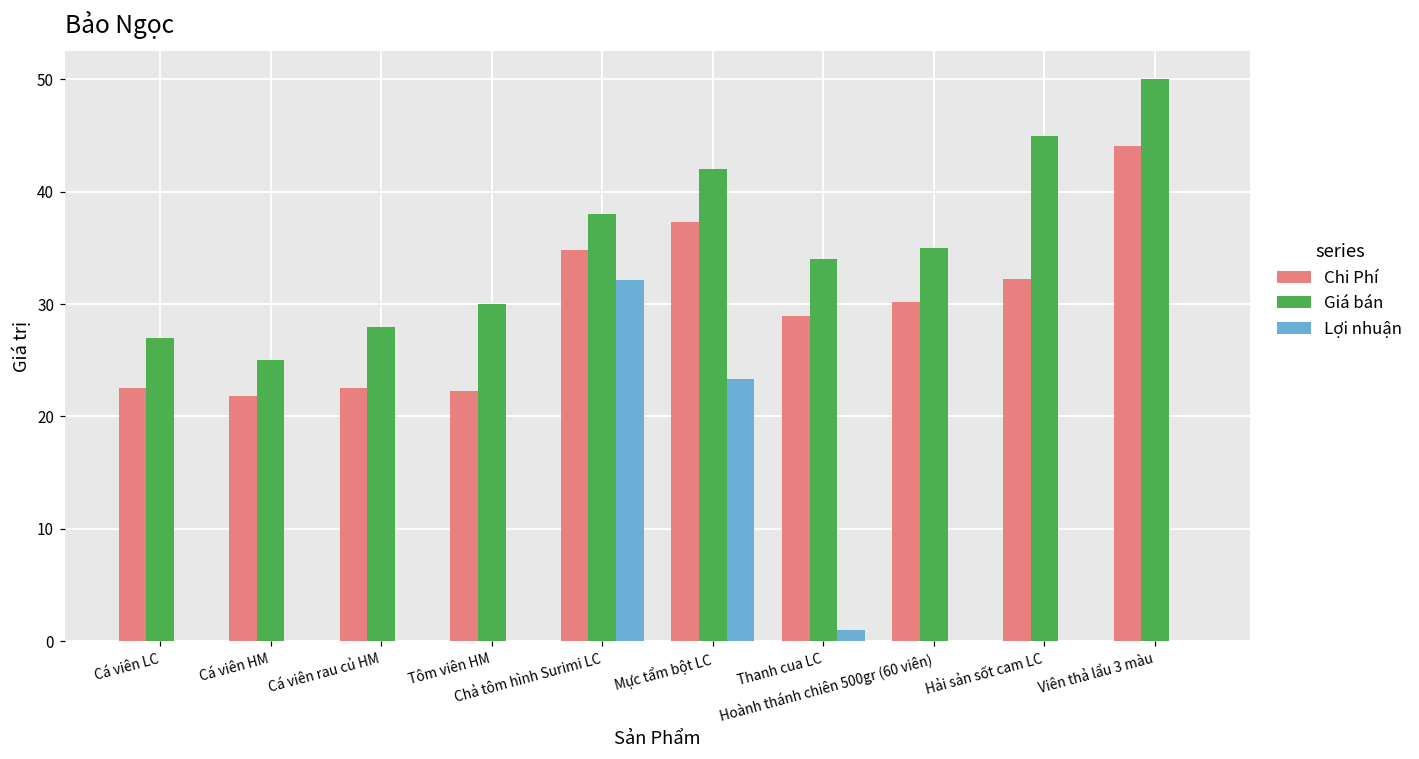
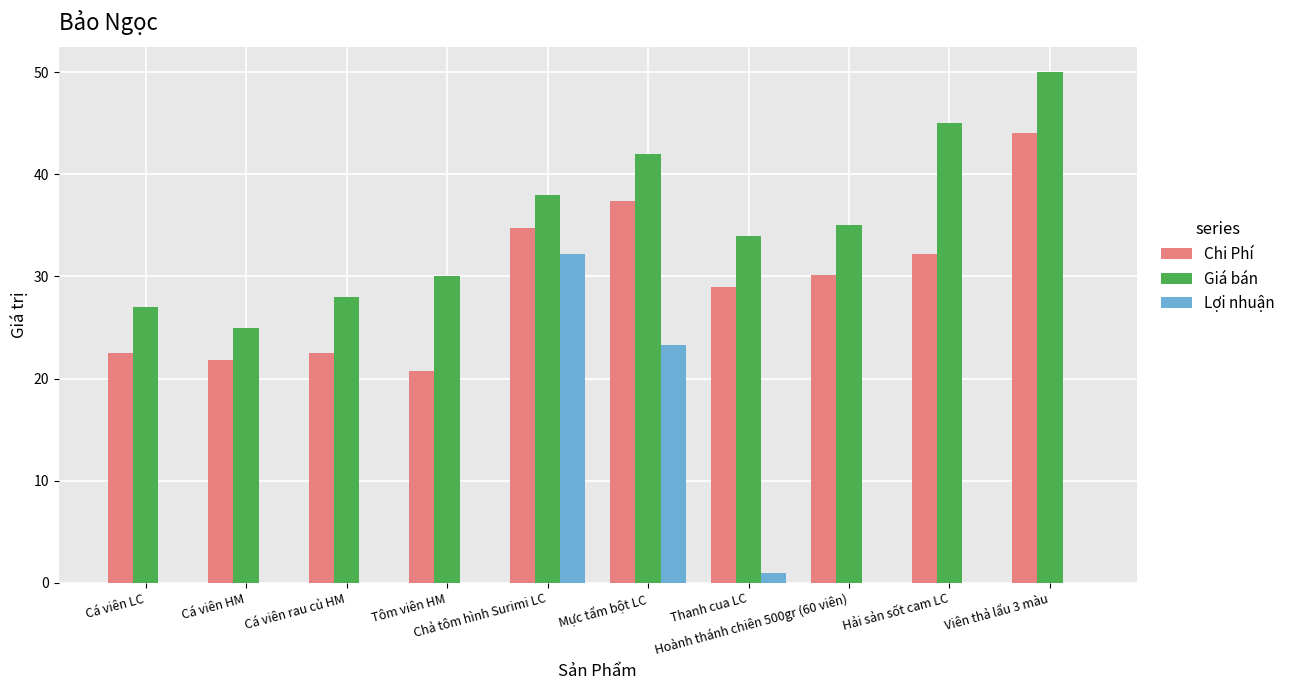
  {
    "Chi Phí": {
      "Cá viên LC": 22.5,
      "Cá viên HM": 21.8,
      "Cá viên rau củ HM": 22.5,
-     "Tôm viên HM": 22.3,
+     "Tôm viên HM": 20.7,
      "Chả tôm hình Surimi LC": 34.8,
      "Mực tẩm bột LC": 37.3,
      "Thanh cua LC": 29.0,
      "Hoành thánh chiên 500gr (60 viên)": 30.2,
      "Hải sản sốt cam LC": 32.2,
      "Viên thả lẩu 3 màu": 44.1
    },
    "Giá bán": {
      "Cá viên LC": 27.0,
      "Cá viên HM": 25.0,
      "Cá viên rau củ HM": 28.0,
      "Tôm viên HM": 30.0,
      "Chả tôm hình Surimi LC": 38.0,
      "Mực tẩm bột LC": 42.0,
      "Thanh cua LC": 34.0,
      "Hoành thánh chiên 500gr (60 viên)": 35.0,
      "Hải sản sốt cam LC": 45.0,
      "Viên thả lẩu 3 màu": 50.0
    },
    "Lợi nhuận": {
      "Cá viên LC": 0.0,
      "Cá viên HM": 0.0,
      "Cá viên rau củ HM": 0.0,
      "Tôm viên HM": 0.0,
      "Chả tôm hình Surimi LC": 32.2,
      "Mực tẩm bột LC": 23.3,
      "Thanh cua LC": 1.0,
      "Hoành thánh chiên 500gr (60 viên)": 0.0,
      "Hải sản sốt cam LC": 0.0,
      "Viên thả lẩu 3 màu": 0.0
    }
  }
